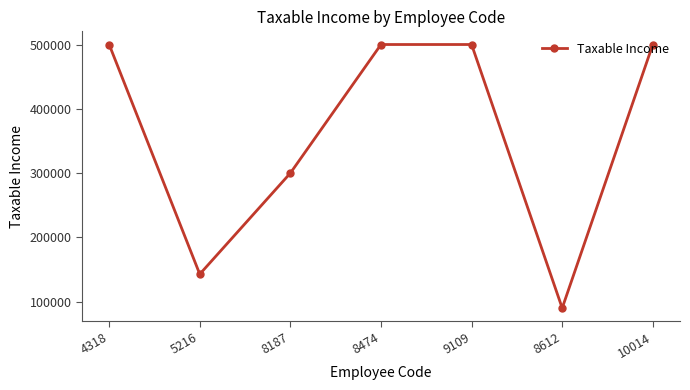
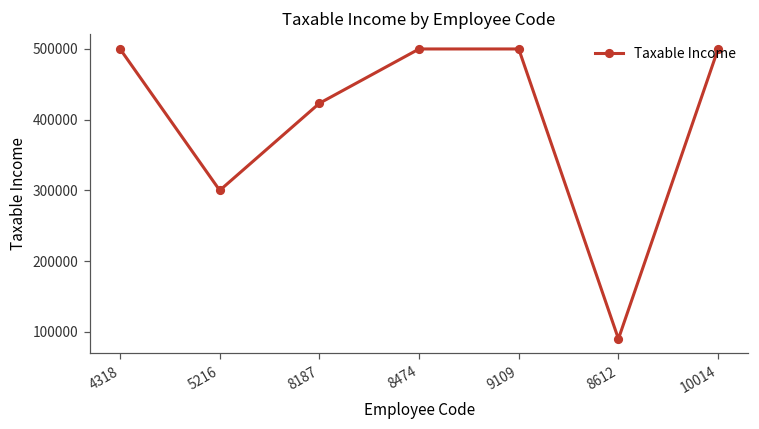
  {
    "4318": 500000,
-   "5216": 140000,
-   "8187": 300000,
+   "5216": 300000,
+   "8187": 420000,
    "8474": 500000,
    "9109": 500000,
    "8612": 90000,
    "10014": 500000
  }
